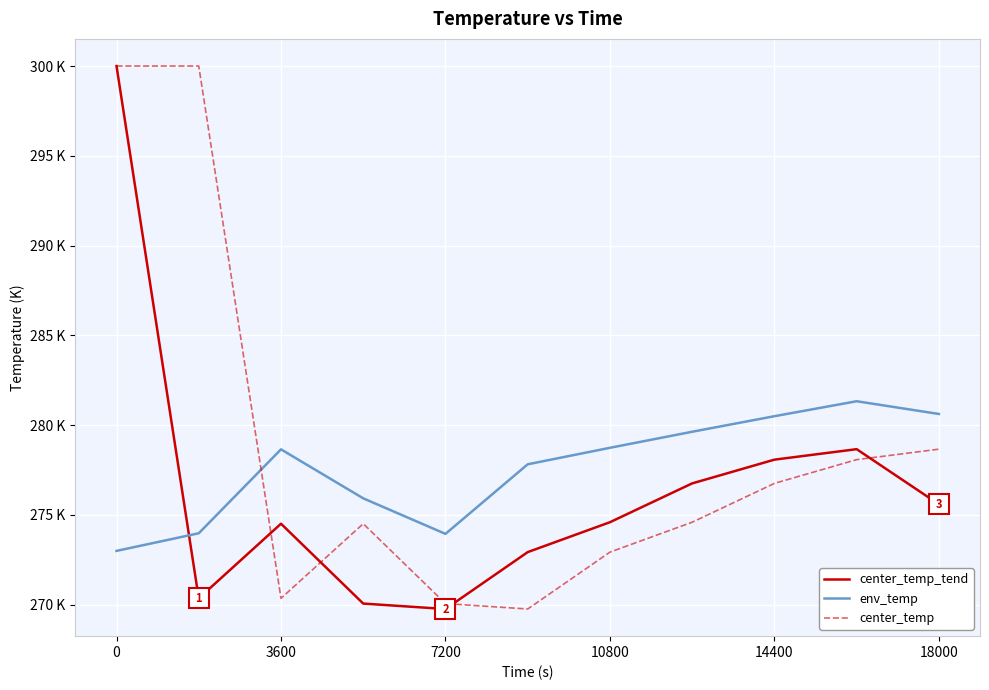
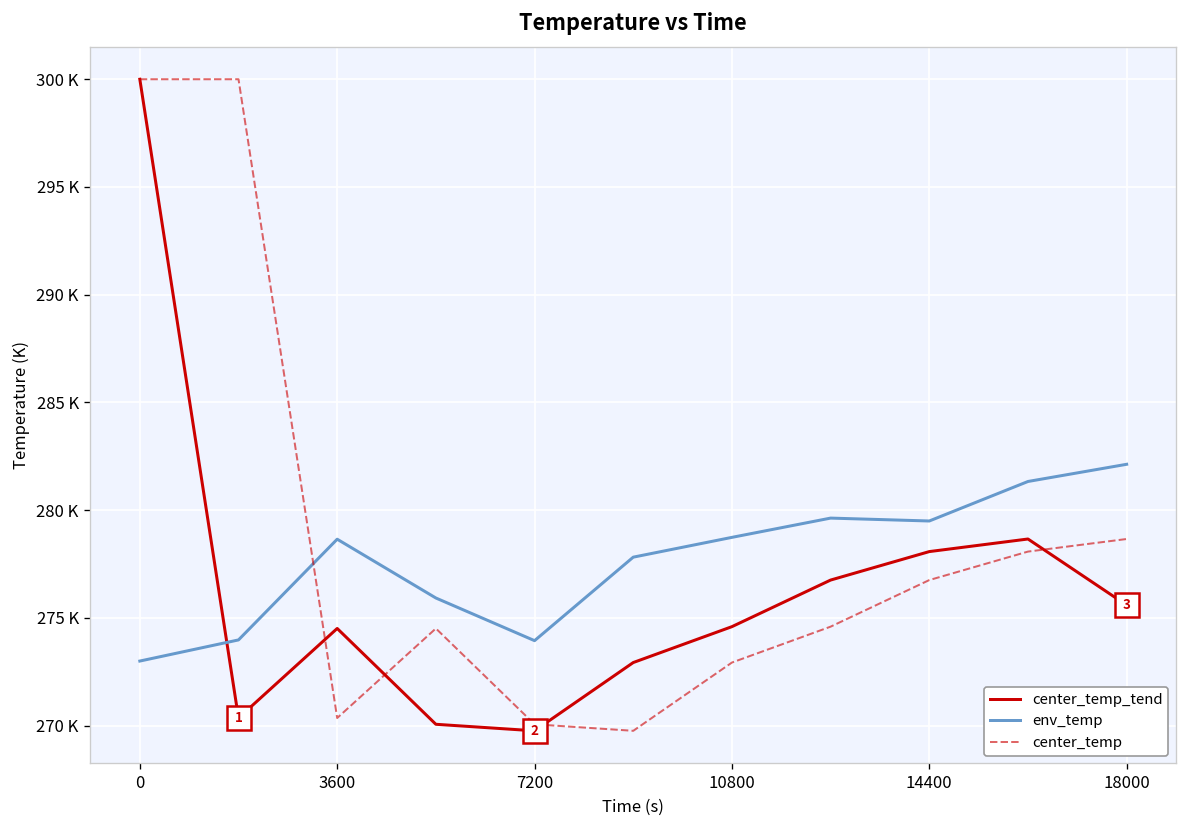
  {
    "env_temp": {
      "0": 273000,
      "3600": 278700,
      "7200": 273900,
      "10800": 278700,
-     "14400": 280500,
-     "18000": 280600
+     "14400": 279500,
+     "18000": 282100
    }
  }
